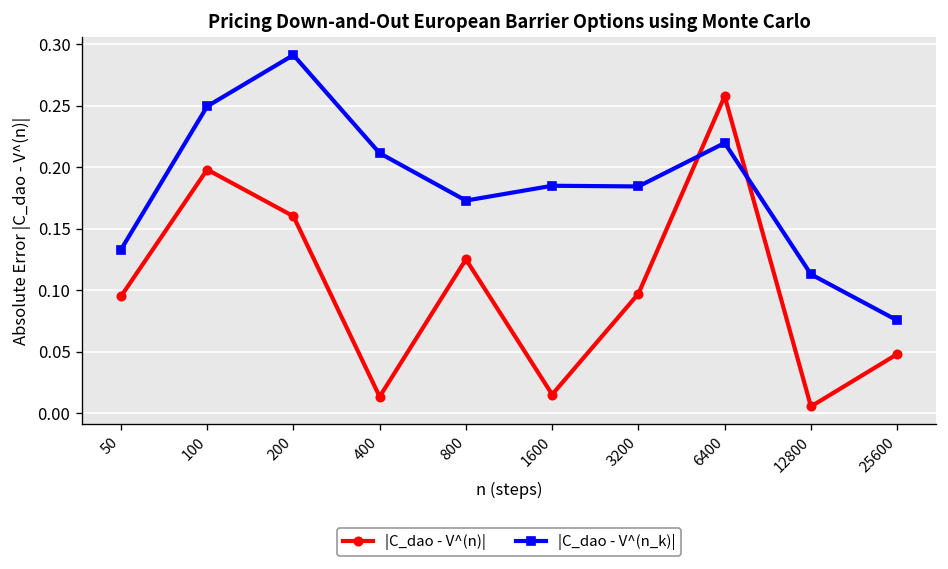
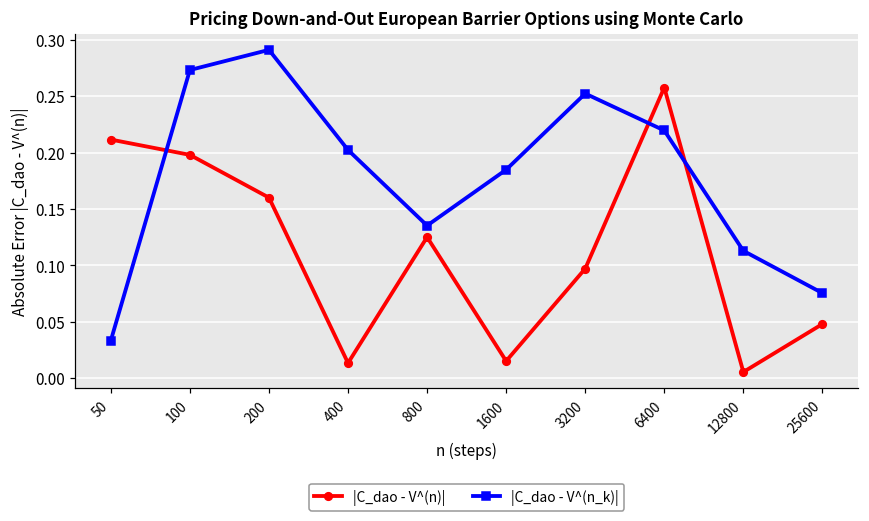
  {
    "|C_dao - V^(n)|": {
-     "50": 0.095,
+     "50": 0.212,
      "100": 0.198,
      "200": 0.160,
      "400": 0.013,
      "800": 0.125,
      "1600": 0.015,
      "3200": 0.097,
      "6400": 0.258,
      "12800": 0.005,
      "25600": 0.048
    },
    "|C_dao - V^(n_k)|": {
-     "50": 0.133,
-     "100": 0.249,
+     "50": 0.033,
+     "100": 0.273,
      "200": 0.291,
-     "400": 0.211,
-     "800": 0.173,
+     "400": 0.202,
+     "800": 0.135,
      "1600": 0.185,
-     "3200": 0.184,
+     "3200": 0.252,
      "6400": 0.220,
      "12800": 0.113,
      "25600": 0.075
    }
  }
